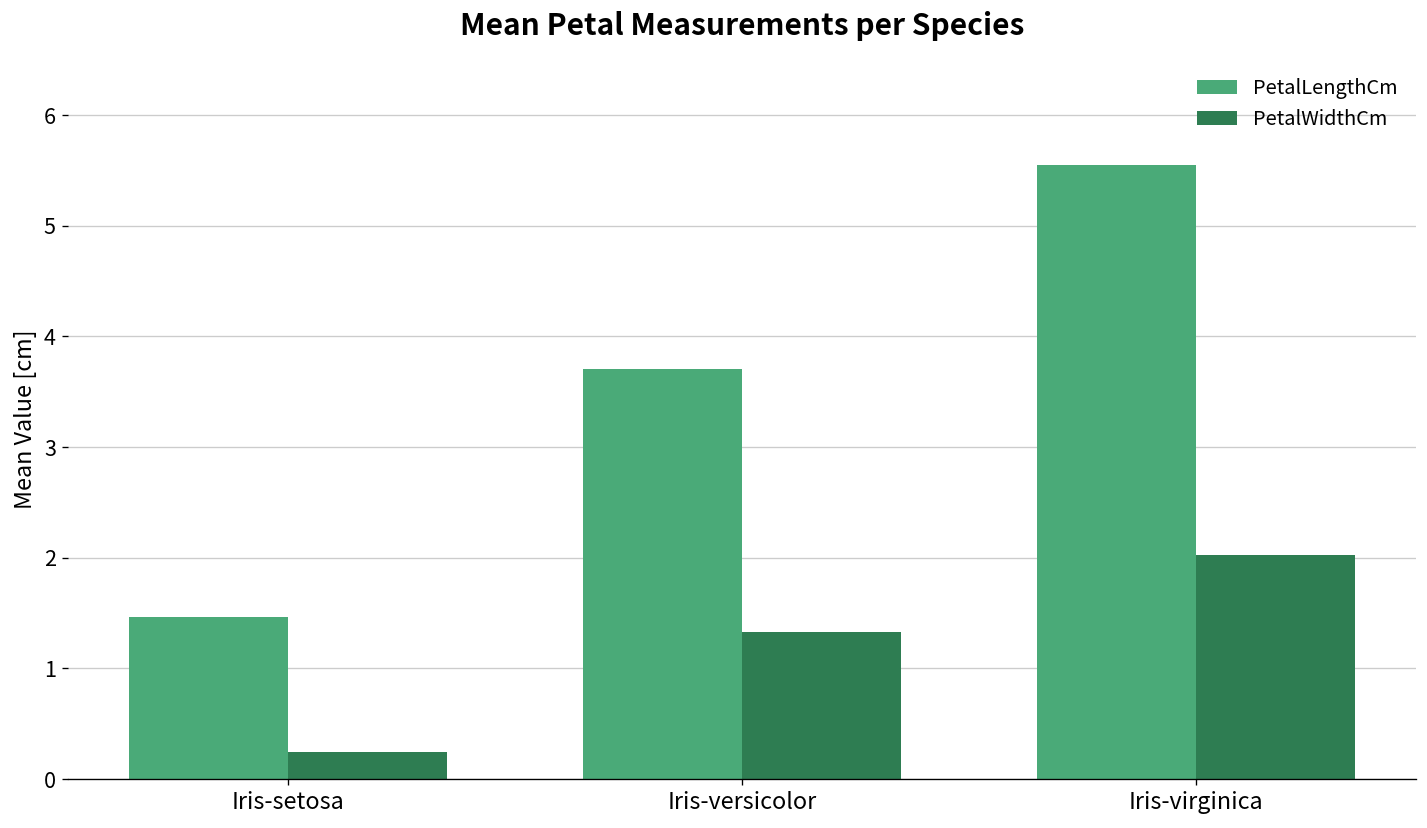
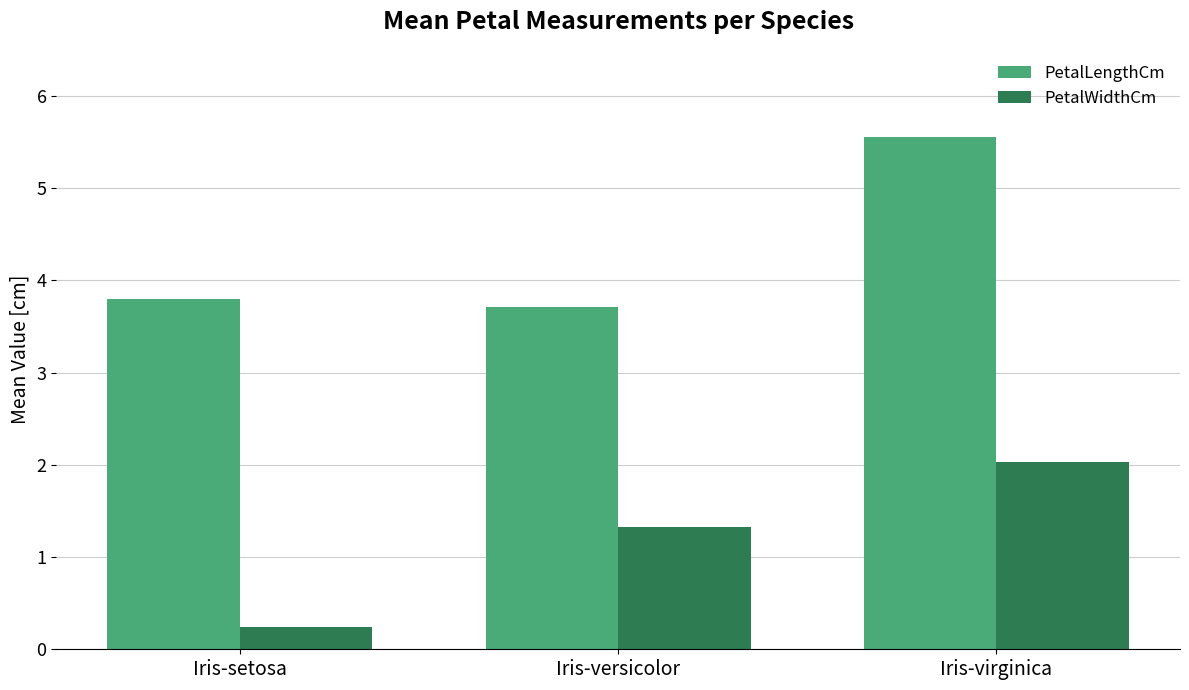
  {
    "PetalLengthCm": {
-     "Iris-setosa": 1.5,
+     "Iris-setosa": 3.8,
      "Iris-versicolor": 3.7,
      "Iris-virginica": 5.6
    },
    "PetalWidthCm": {
      "Iris-setosa": 0.2,
      "Iris-versicolor": 1.3,
      "Iris-virginica": 2.0
    }
  }
